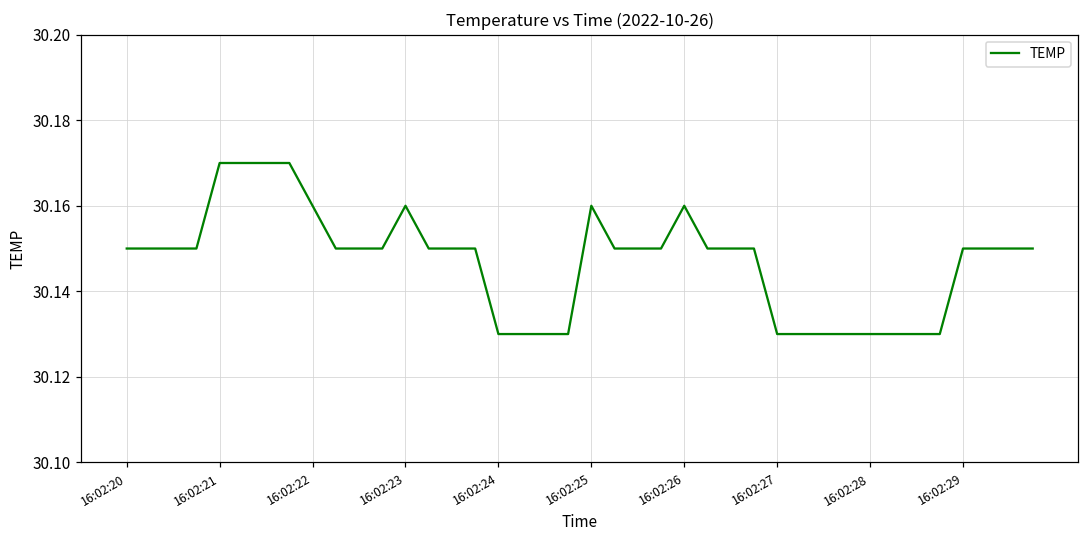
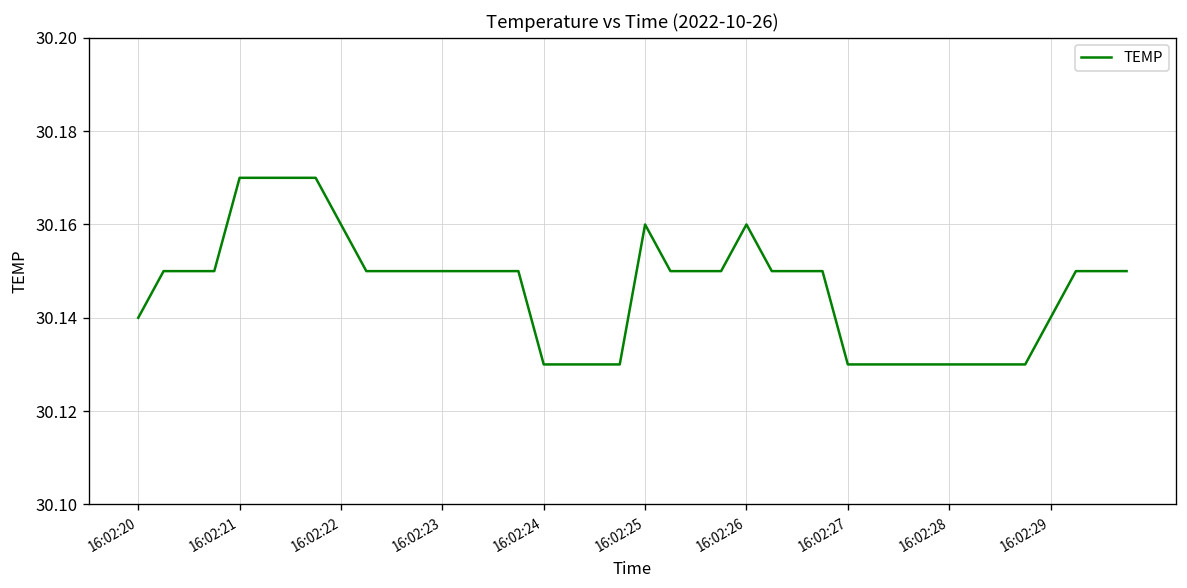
  {
-   "16:02:20": 30.15,
+   "16:02:20": 30.14,
    "16:02:21": 30.17,
    "16:02:22": 30.16,
-   "16:02:23": 30.16,
+   "16:02:23": 30.15,
    "16:02:24": 30.13,
    "16:02:25": 30.16,
    "16:02:26": 30.16,
    "16:02:27": 30.13,
    "16:02:28": 30.13,
-   "16:02:29": 30.15
+   "16:02:29": 30.14
  }
